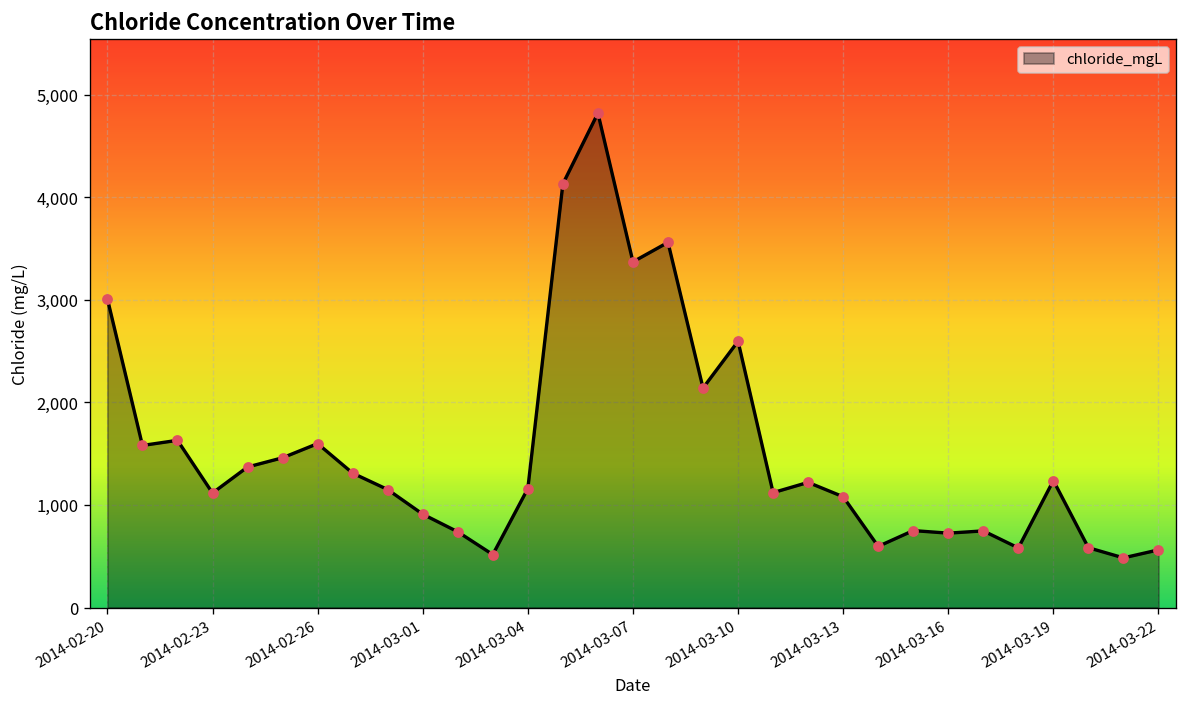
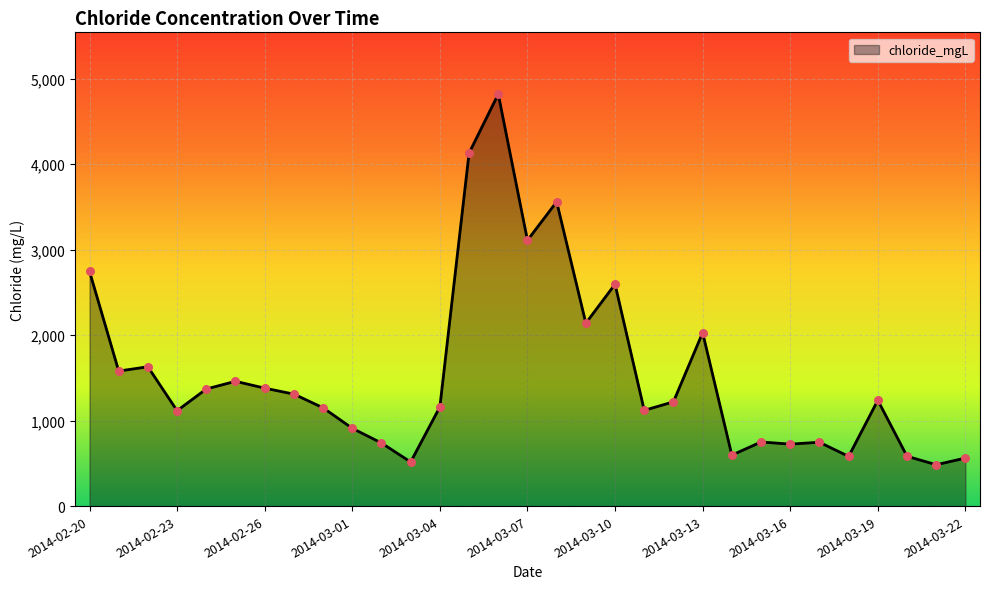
  {
-   "2014-02-20": "3,000",
+   "2014-02-20": "2,700",
    "2014-02-23": "1,100",
-   "2014-02-26": "1,600",
+   "2014-02-26": "1,400",
    "2014-03-01": "900",
    "2014-03-04": "1,200",
-   "2014-03-07": "3,400",
+   "2014-03-07": "3,100",
    "2014-03-10": "2,600",
-   "2014-03-13": "1,100",
+   "2014-03-13": "2,000",
    "2014-03-16": "700",
    "2014-03-19": "1,200",
    "2014-03-22": "600"
  }
